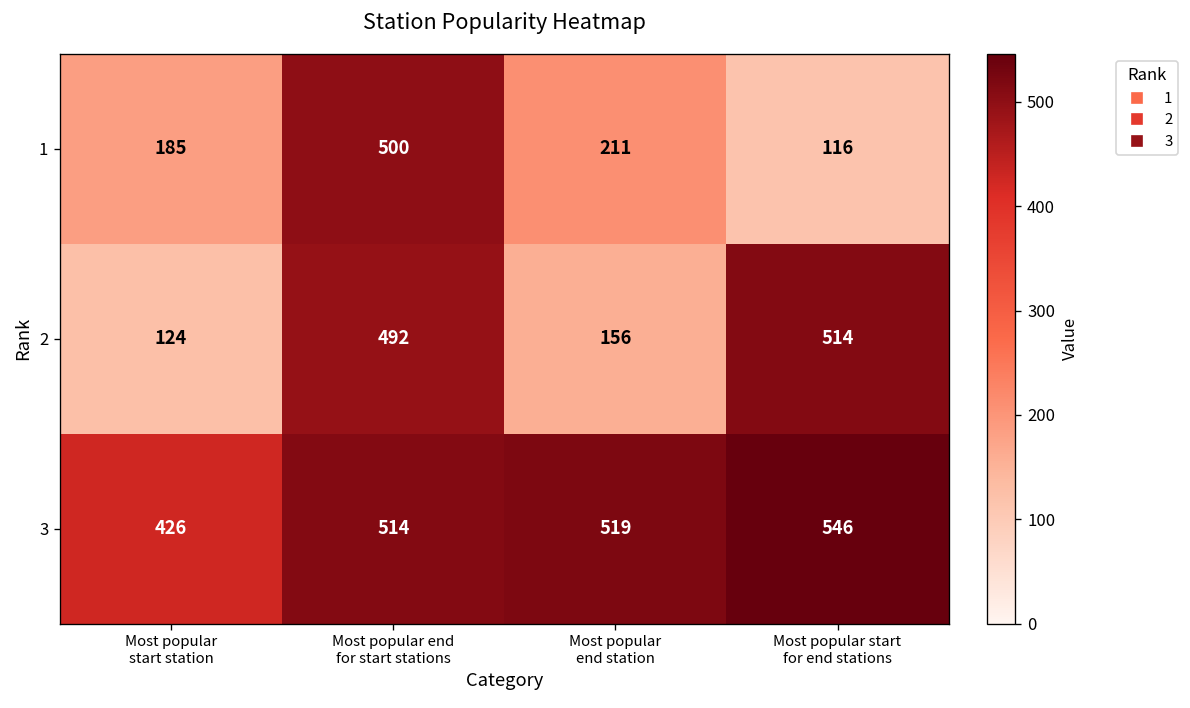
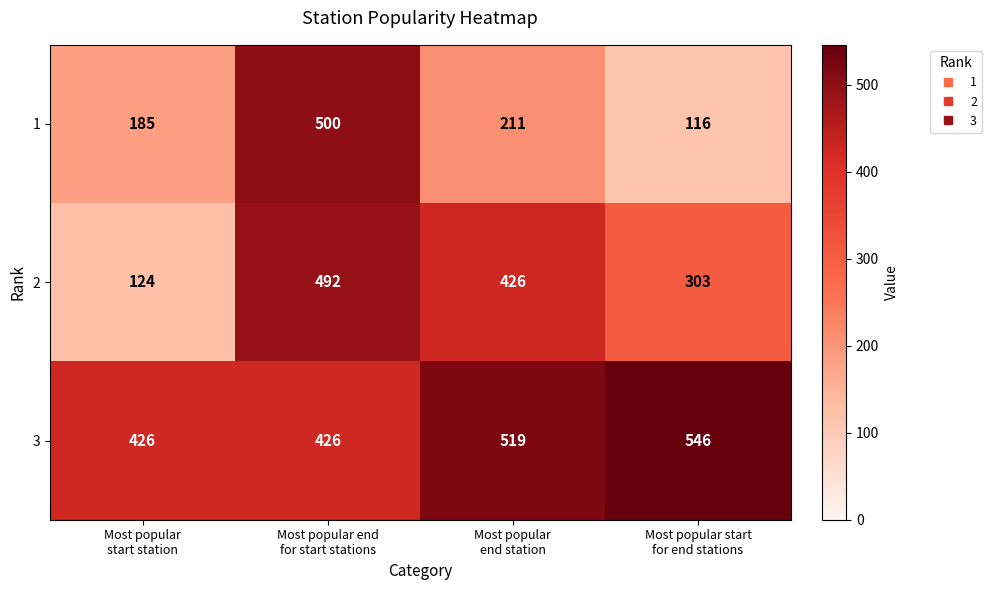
  {
    "1": {
      "Most popular start station": 185,
      "Most popular end for start stations": 500,
      "Most popular end station": 211,
      "Most popular start for end stations": 116
    },
    "2": {
      "Most popular start station": 124,
      "Most popular end for start stations": 492,
-     "Most popular end station": 156,
-     "Most popular start for end stations": 514
+     "Most popular end station": 426,
+     "Most popular start for end stations": 303
    },
    "3": {
      "Most popular start station": 426,
-     "Most popular end for start stations": 514,
+     "Most popular end for start stations": 426,
      "Most popular end station": 519,
      "Most popular start for end stations": 546
    }
  }
